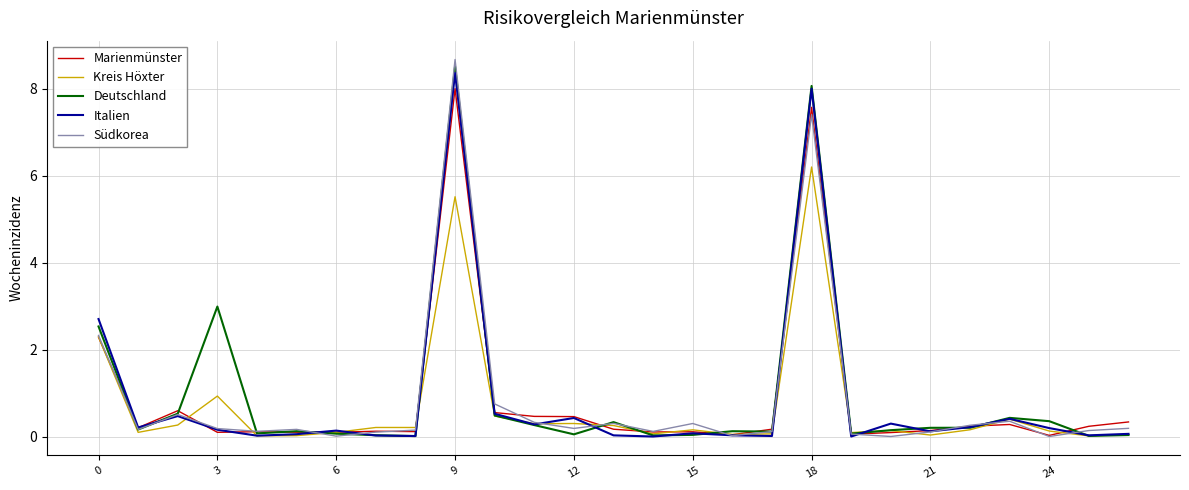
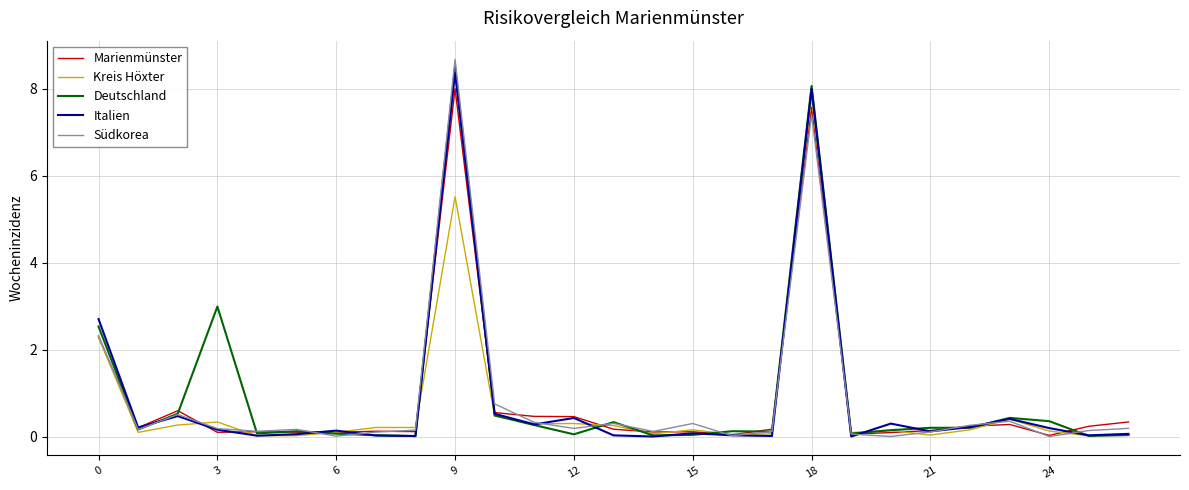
  {
    "Marienmünster": {
      "3": 0.1,
      "9": 8.0,
      "18": 7.6
    },
    "Kreis Höxter": {
-     "3": 0.9,
+     "3": 0.3,
      "9": 5.5,
      "12": 0.3,
-     "18": 6.2,
+     "18": 7.8,
      "21": 0.0,
      "24": 0.1
    },
    "Deutschland": {
      "0": 2.5,
      "3": 3.0,
      "9": 8.5,
      "12": 0.1,
      "18": 8.1,
      "21": 0.2,
      "24": 0.4
    },
    "Italien": {
      "0": 2.7,
      "9": 8.4,
      "18": 8.0,
      "24": 0.2
    },
    "Südkorea": {
      "9": 8.7,
      "12": 0.2,
      "15": 0.3,
      "18": 7.4
    }
  }
